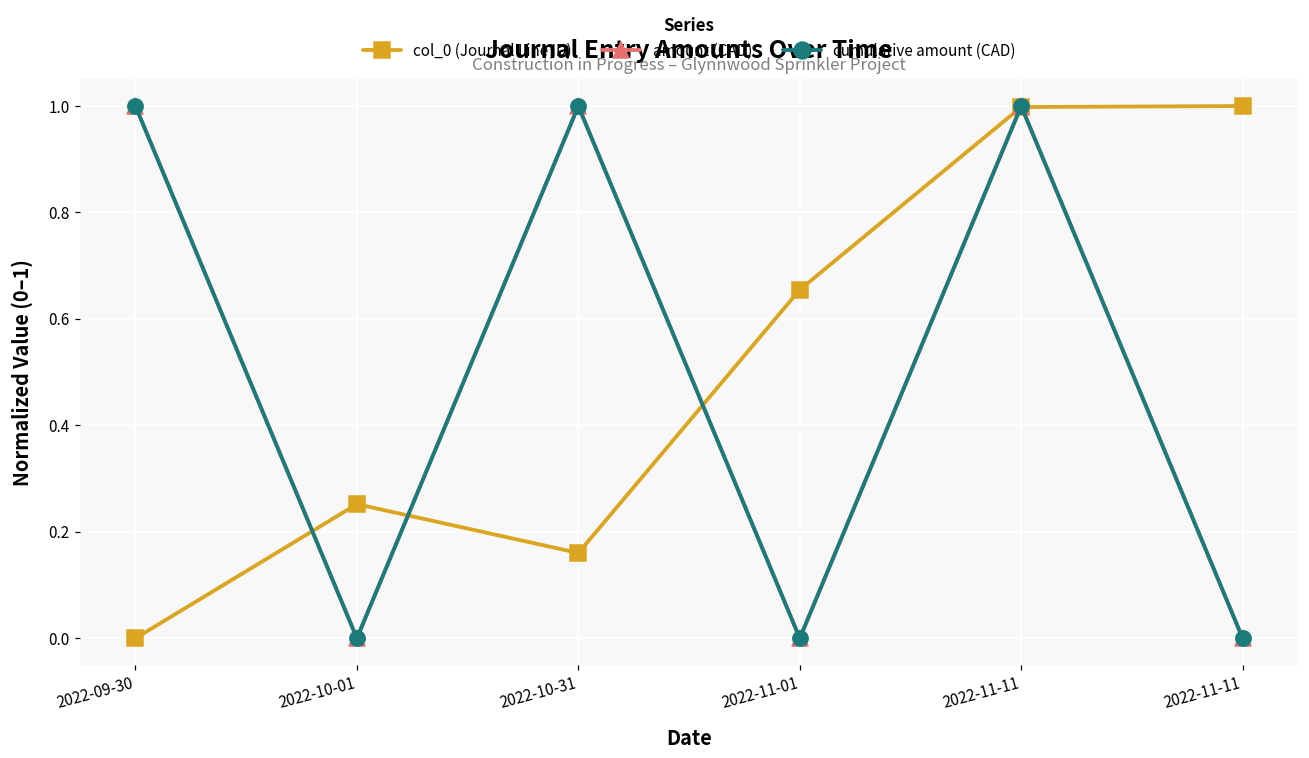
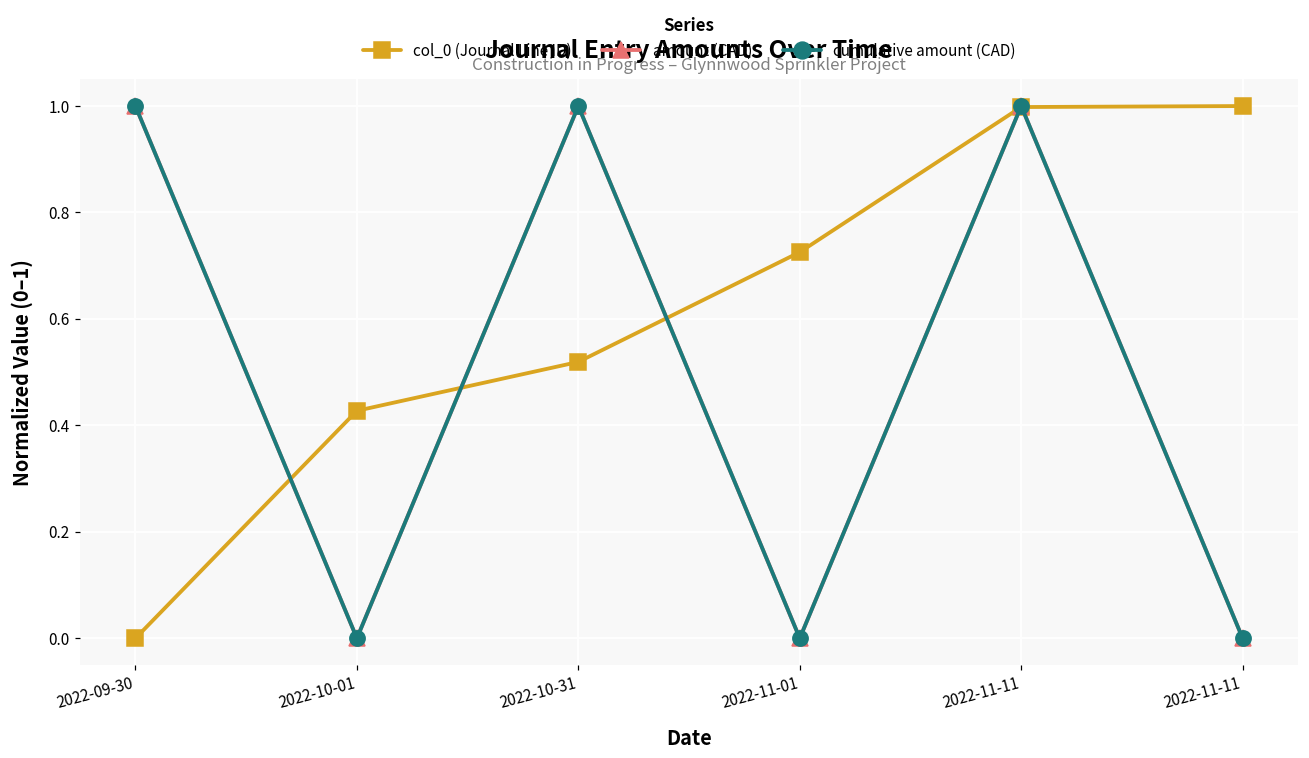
  {
    "col_0 (Journal Line ID)": {
      "2022-09-30": 0.00,
-     "2022-10-01": 0.25,
-     "2022-10-31": 0.16,
-     "2022-11-01": 0.65
+     "2022-10-01": 0.43,
+     "2022-10-31": 0.52,
+     "2022-11-01": 0.73
    },
    "cumulative amount (CAD)": {
      "2022-09-30": 1.00,
      "2022-10-01": 0.00,
      "2022-10-31": 1.00,
      "2022-11-01": 0.00
    }
  }
